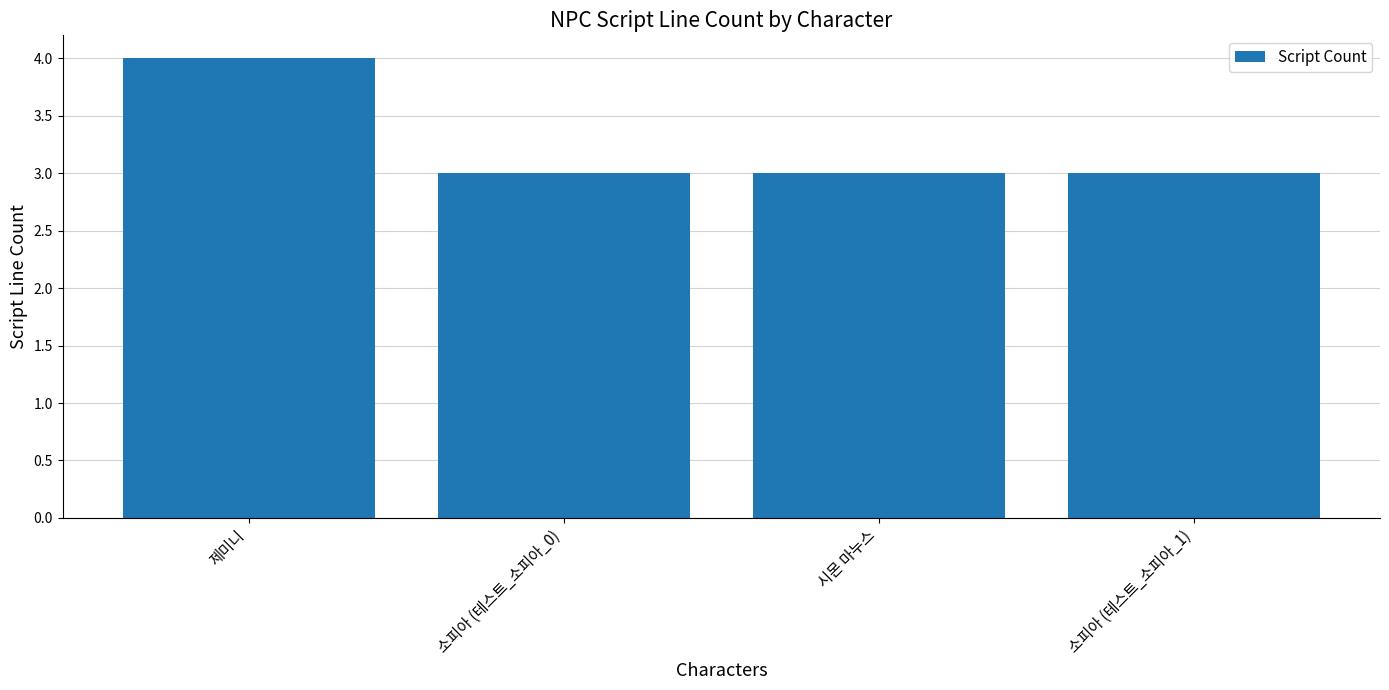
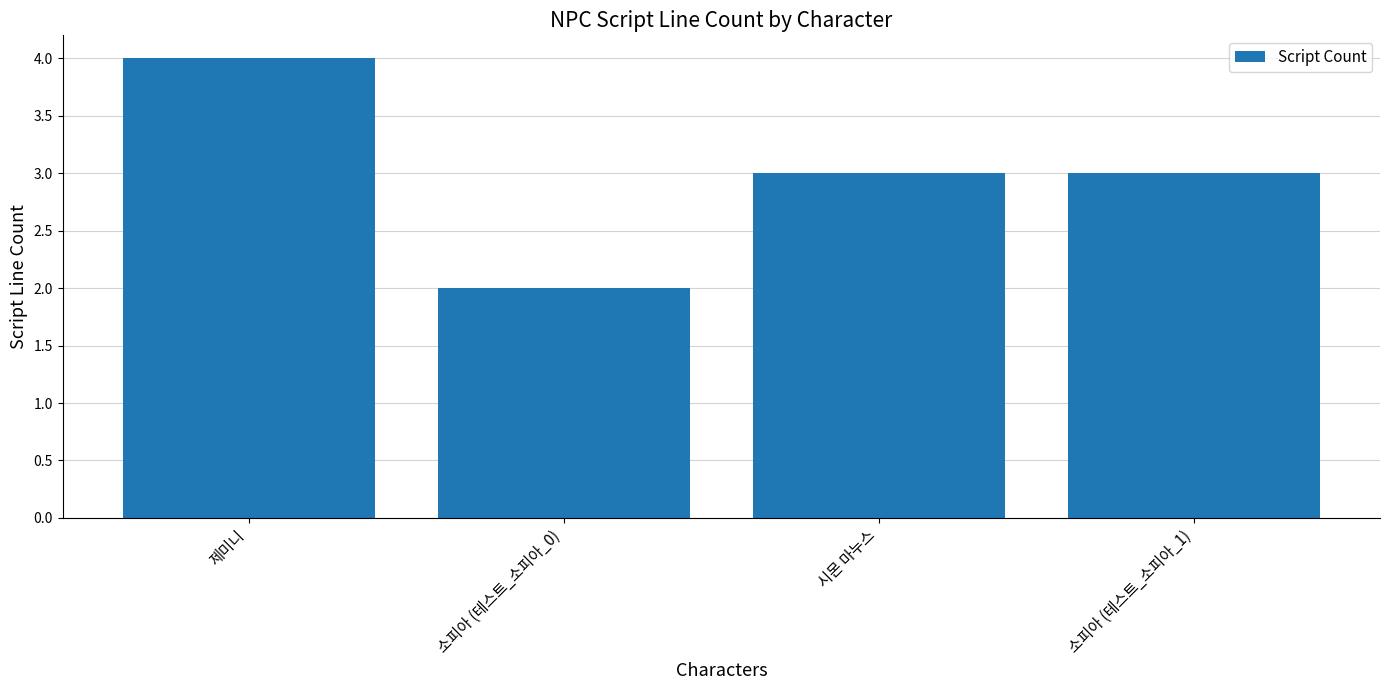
  {
    "제미니": 4,
-   "소피아 (테스트_소피아_0)": 3,
+   "소피아 (테스트_소피아_0)": 2,
    "시몬 마누스": 3,
    "소피아 (테스트_소피아_1)": 3
  }
